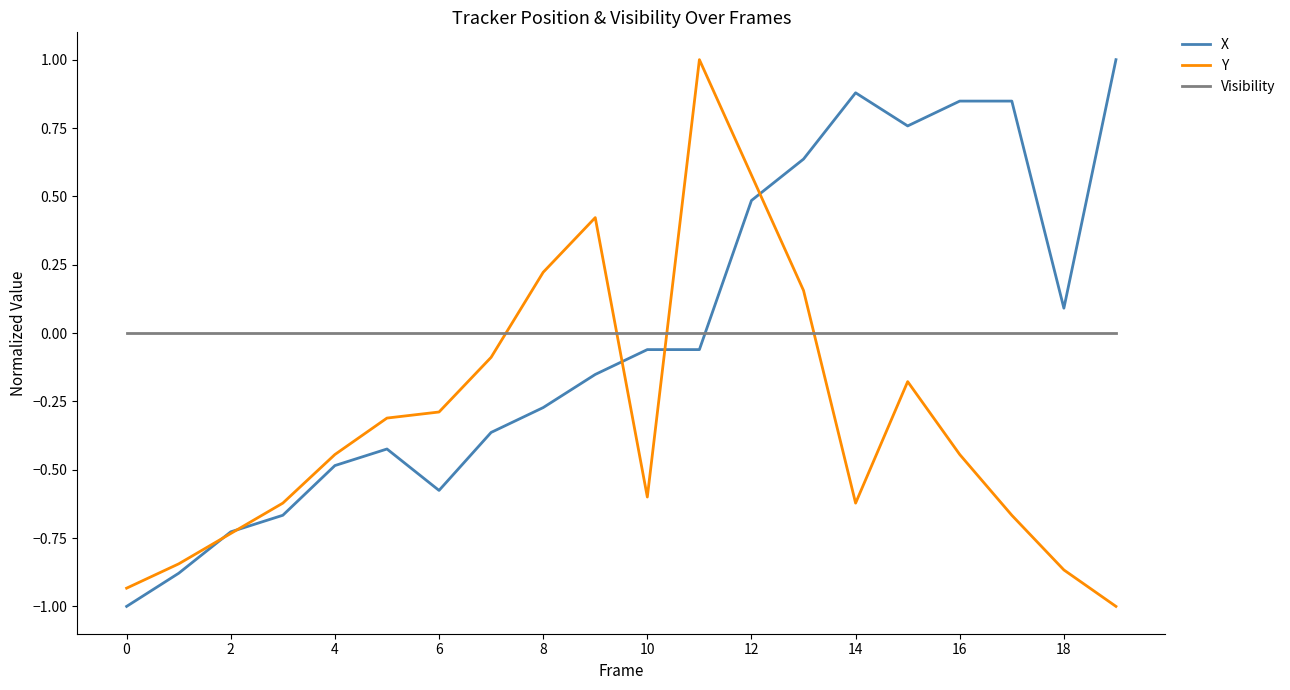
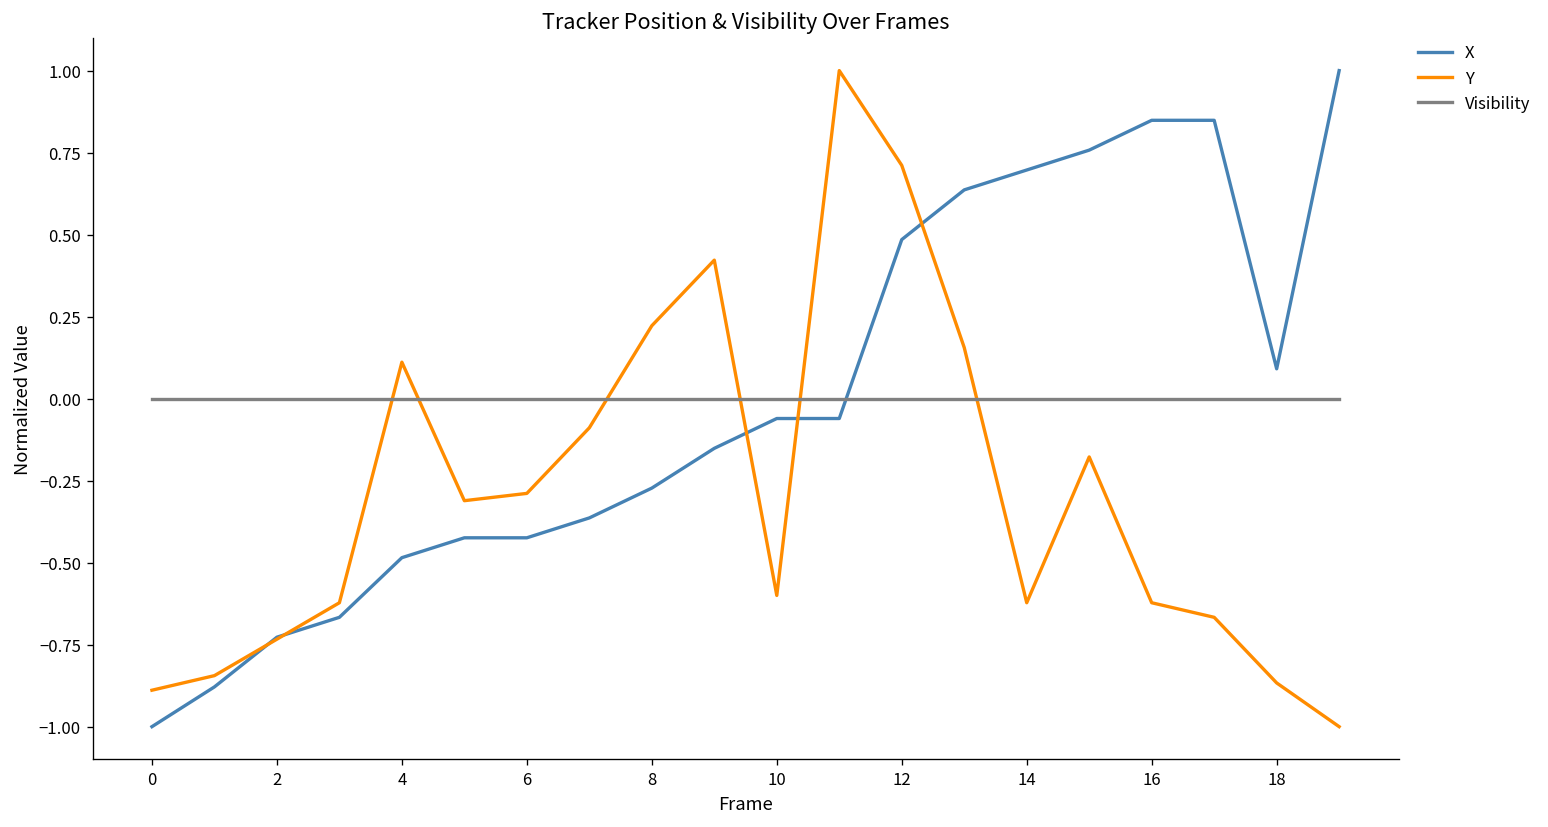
  {
    "X": {
      "0": -1.00,
      "4": -0.48,
-     "6": -0.58,
+     "6": -0.42,
      "8": -0.27,
      "10": -0.06,
      "12": 0.48,
-     "14": 0.88,
+     "14": 0.70,
      "16": 0.85,
      "18": 0.09
    },
    "Y": {
-     "0": -0.93,
-     "4": -0.44,
+     "0": -0.89,
+     "4": 0.11,
      "6": -0.29,
      "8": 0.22,
      "10": -0.60,
-     "12": 0.58,
+     "12": 0.71,
      "14": -0.62,
-     "16": -0.44,
+     "16": -0.62,
      "18": -0.87
    },
    "Visibility": {
      "0": 0.00,
      "2": 0.00,
      "4": 0.00,
      "6": 0.00,
      "8": 0.00,
      "10": 0.00,
      "12": 0.00,
      "14": 0.00,
      "16": 0.00,
      "18": 0.00
    }
  }
